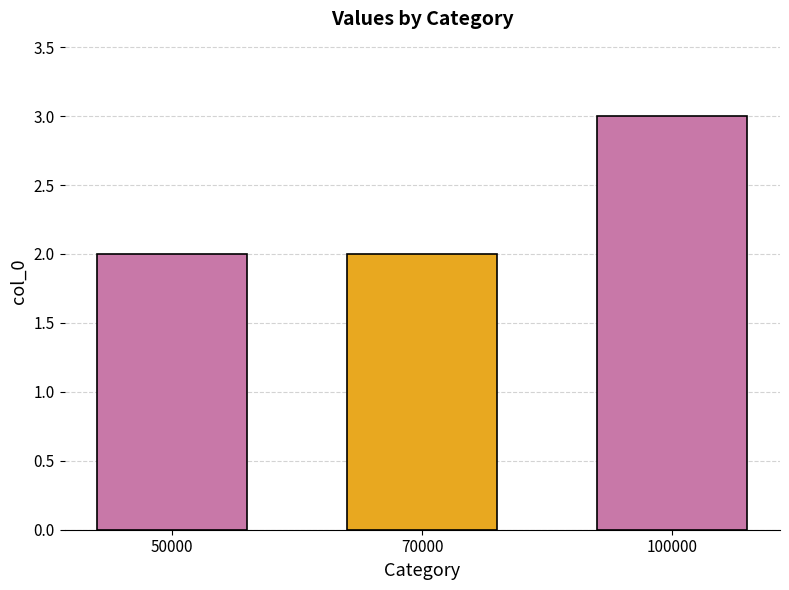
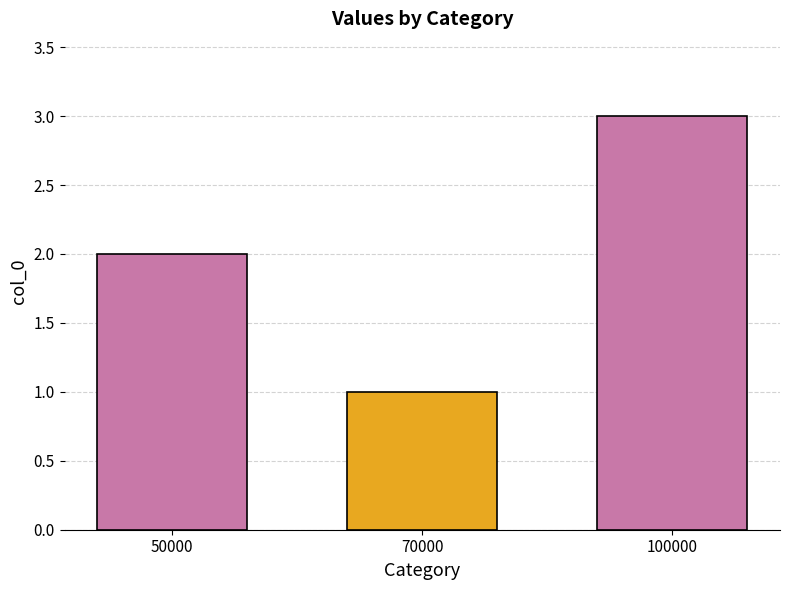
  {
    "50000": 2,
-   "70000": 2,
+   "70000": 1,
    "100000": 3
  }
